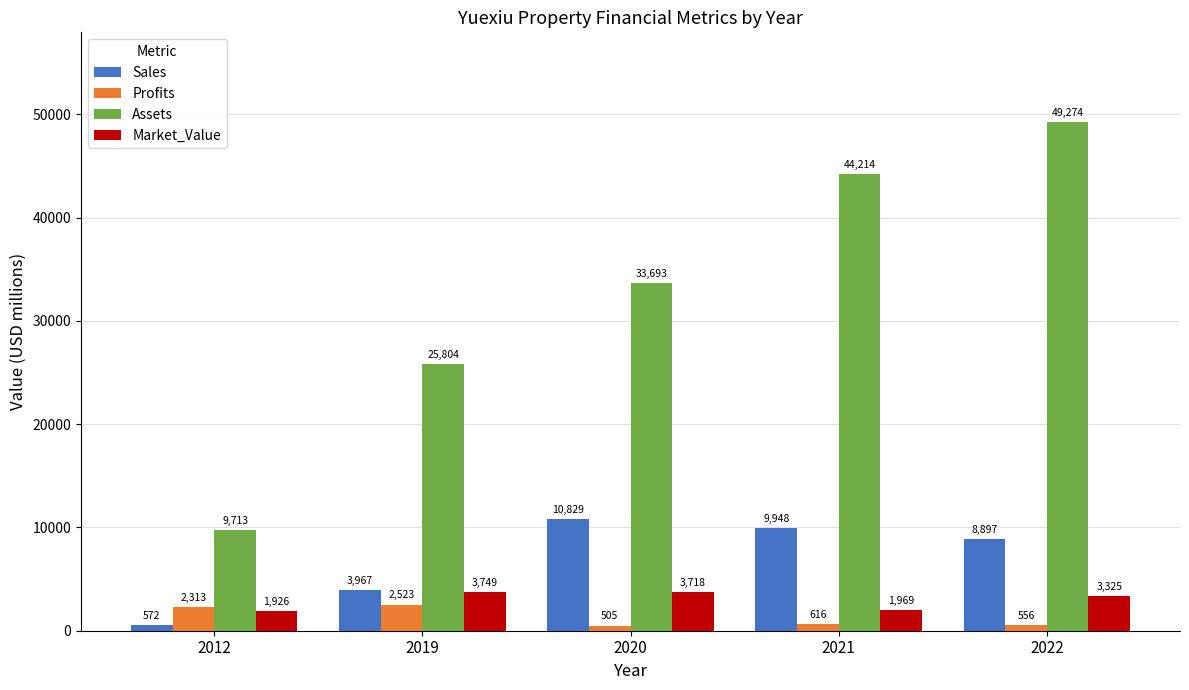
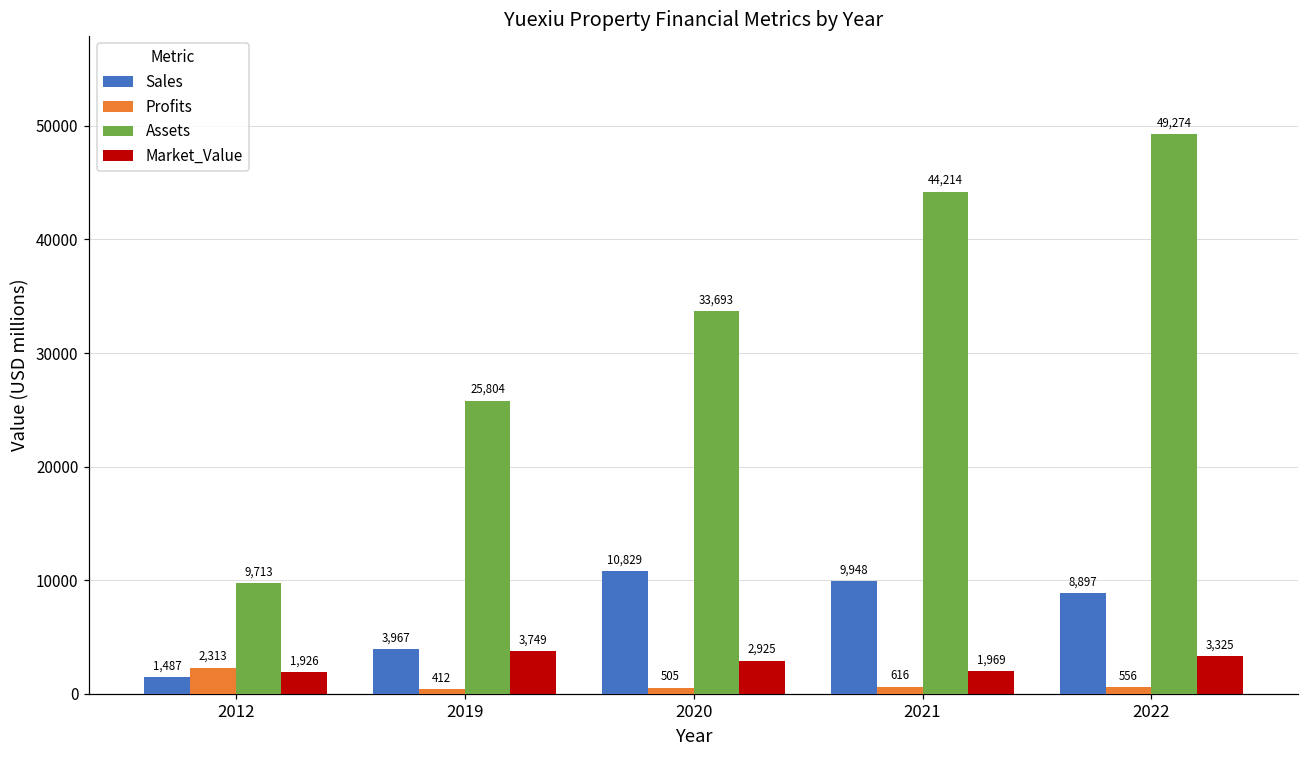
  {
    "Sales": {
-     "2012": "572",
+     "2012": "1,487",
      "2019": "3,967",
      "2020": "10,829",
      "2021": "9,948",
      "2022": "8,897"
    },
    "Profits": {
      "2012": "2,313",
-     "2019": "2,523",
+     "2019": "412",
      "2020": "505",
      "2021": "616",
      "2022": "556"
    },
    "Assets": {
      "2012": "9,713",
      "2019": "25,804",
      "2020": "33,693",
      "2021": "44,214",
      "2022": "49,274"
    },
    "Market_Value": {
      "2012": "1,926",
      "2019": "3,749",
-     "2020": "3,718",
+     "2020": "2,925",
      "2021": "1,969",
      "2022": "3,325"
    }
  }
